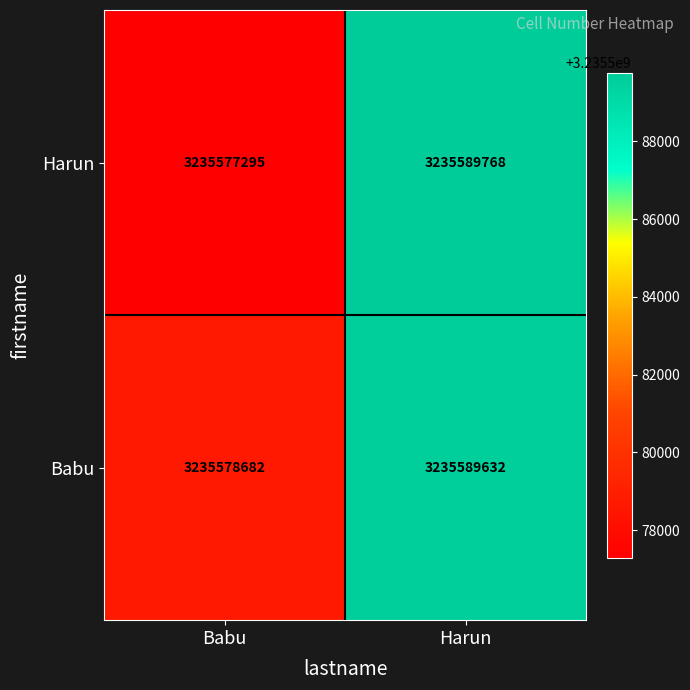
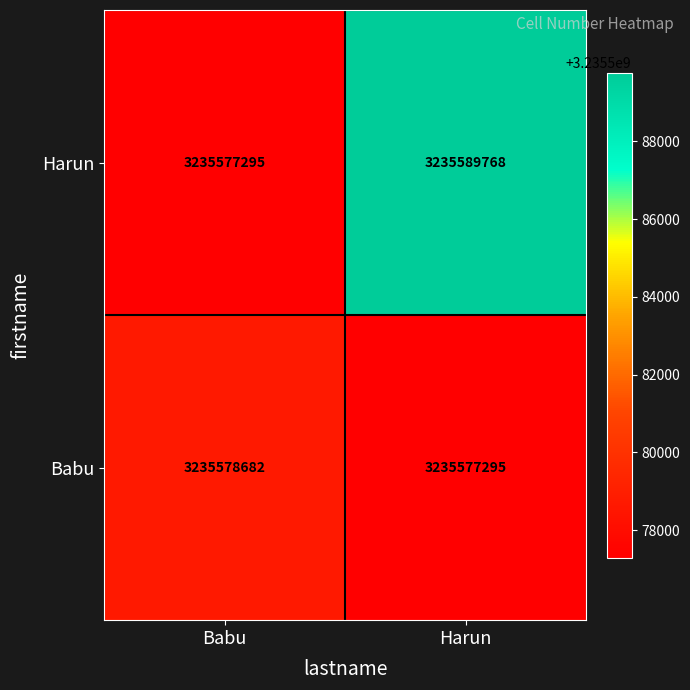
  {
    "Harun": {
      "Babu": 3235577295,
      "Harun": 3235589768
    },
    "Babu": {
      "Babu": 3235578682,
-     "Harun": 3235589632
+     "Harun": 3235577295
    }
  }
